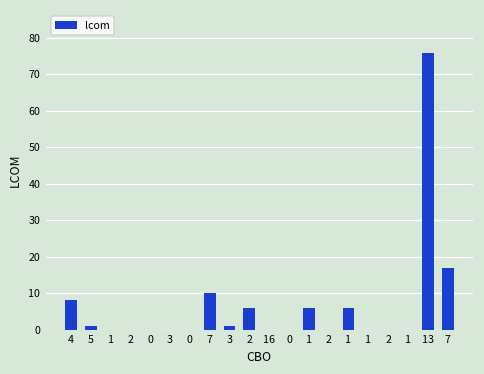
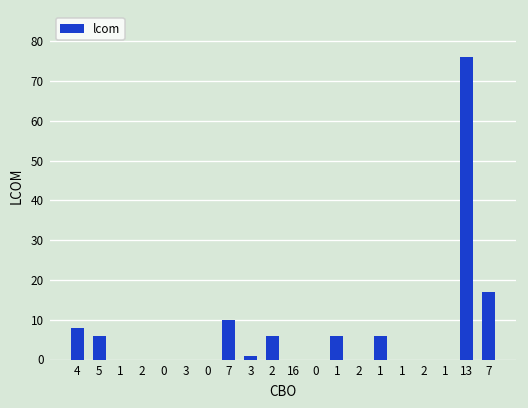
  {
    "4": 8,
-   "5": 1,
+   "5": 6,
    "16": 0,
    "13": 76
  }
